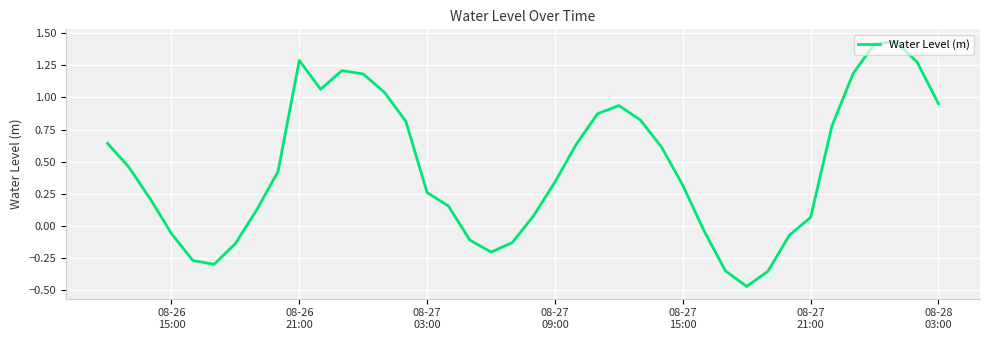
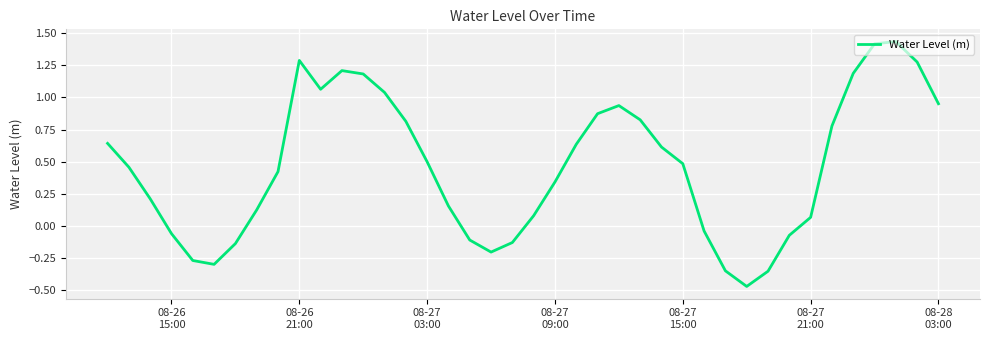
  {
    "08-26 15:00": -0.06,
    "08-26 21:00": 1.29,
-   "08-27 03:00": 0.26,
+   "08-27 03:00": 0.50,
    "08-27 09:00": 0.34,
-   "08-27 15:00": 0.31,
+   "08-27 15:00": 0.48,
    "08-27 21:00": 0.06,
    "08-28 03:00": 0.95
  }
